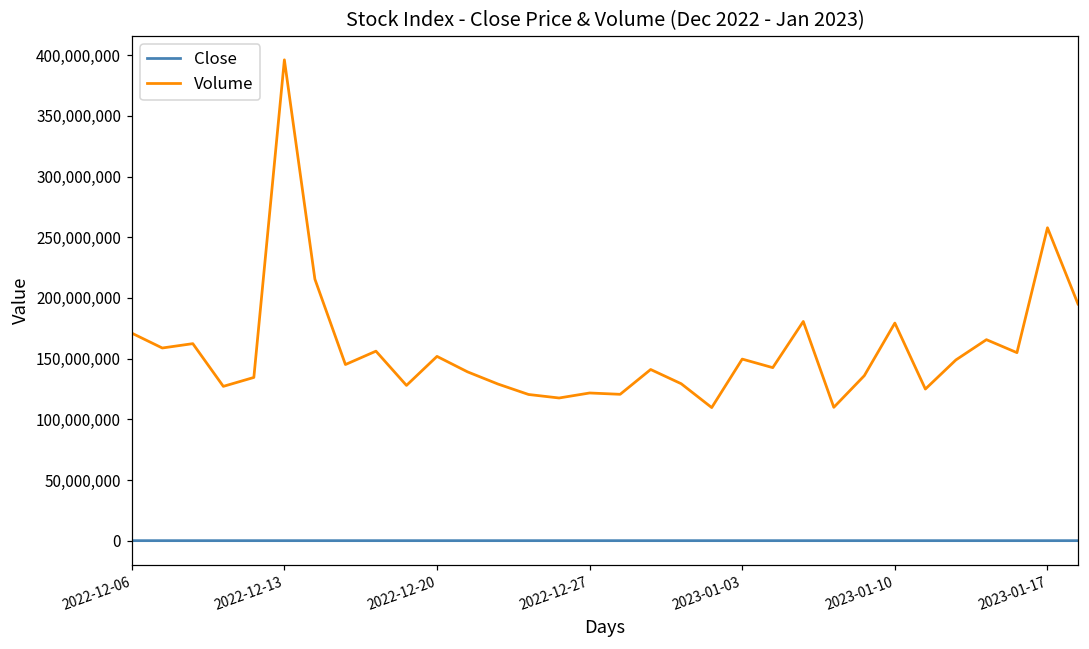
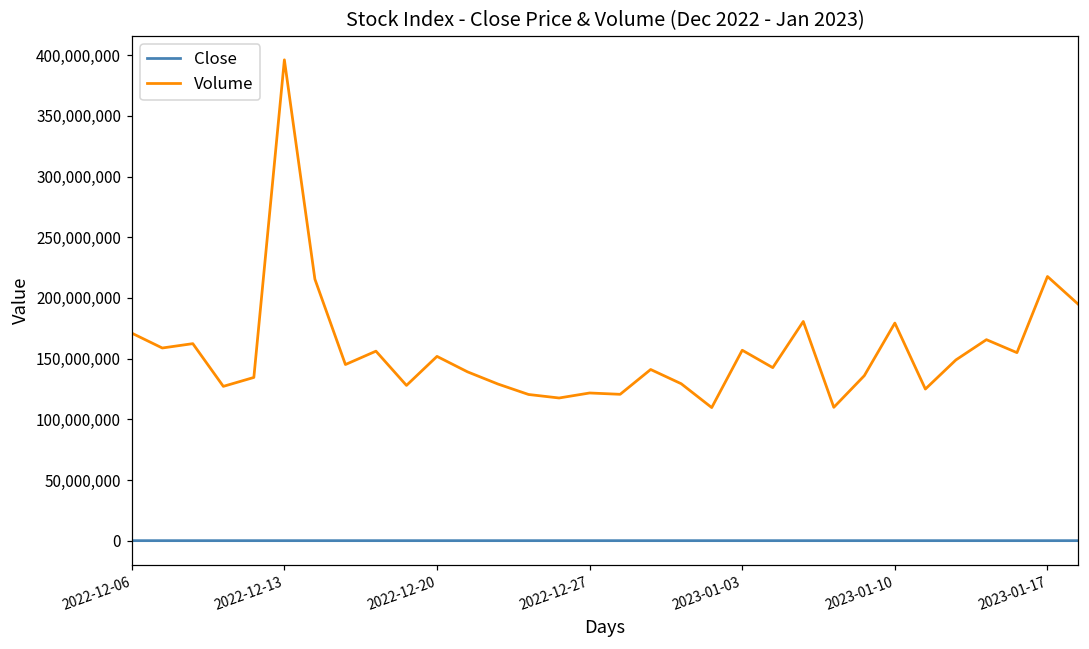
  {
    "Close": {
      "2022-12-06": "0",
      "2022-12-13": "0",
      "2022-12-20": "0",
      "2022-12-27": "0",
      "2023-01-03": "0",
      "2023-01-10": "0",
      "2023-01-17": "0"
    },
    "Volume": {
      "2022-12-06": "171,000,000",
      "2022-12-13": "396,000,000",
      "2022-12-20": "152,000,000",
      "2022-12-27": "122,000,000",
-     "2023-01-03": "150,000,000",
+     "2023-01-03": "157,000,000",
      "2023-01-10": "179,000,000",
-     "2023-01-17": "258,000,000"
+     "2023-01-17": "218,000,000"
    }
  }
